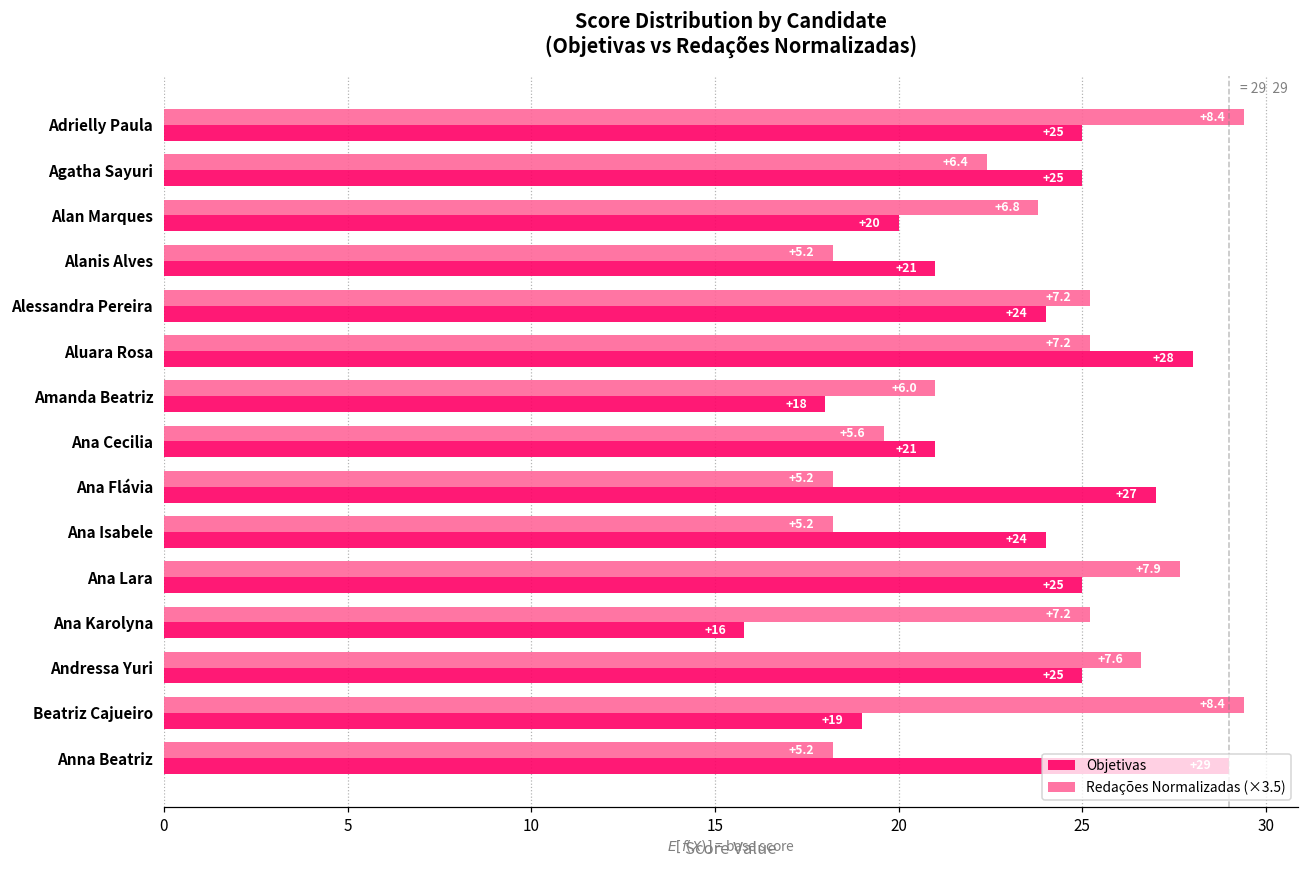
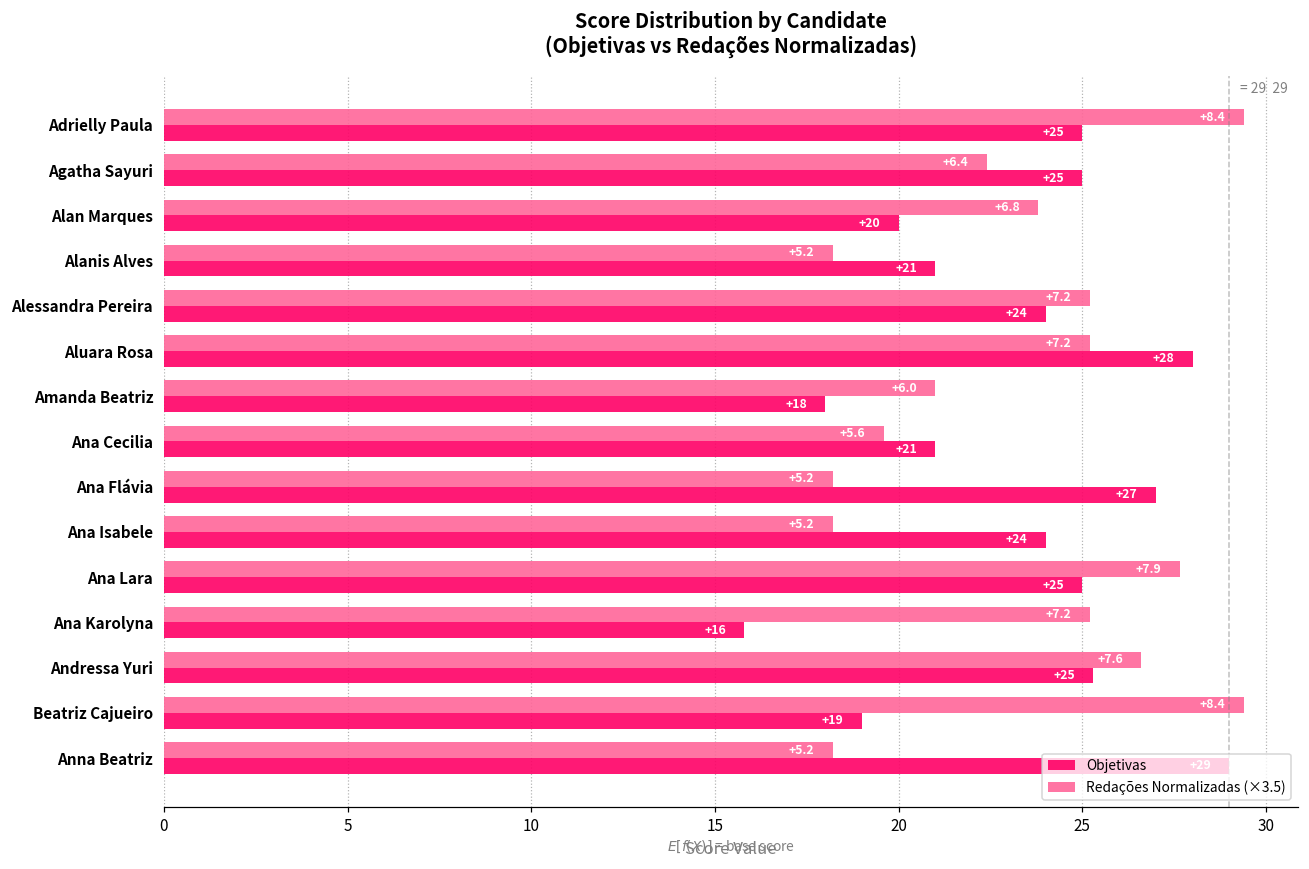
  {
    "Objetivas": {
-     "Andressa Yuri": 25.0
+     "Andressa Yuri": 25.3
    },
    "Redações Normalizadas (×3.5)": {
      "Adrielly Paula": 29
    }
  }
